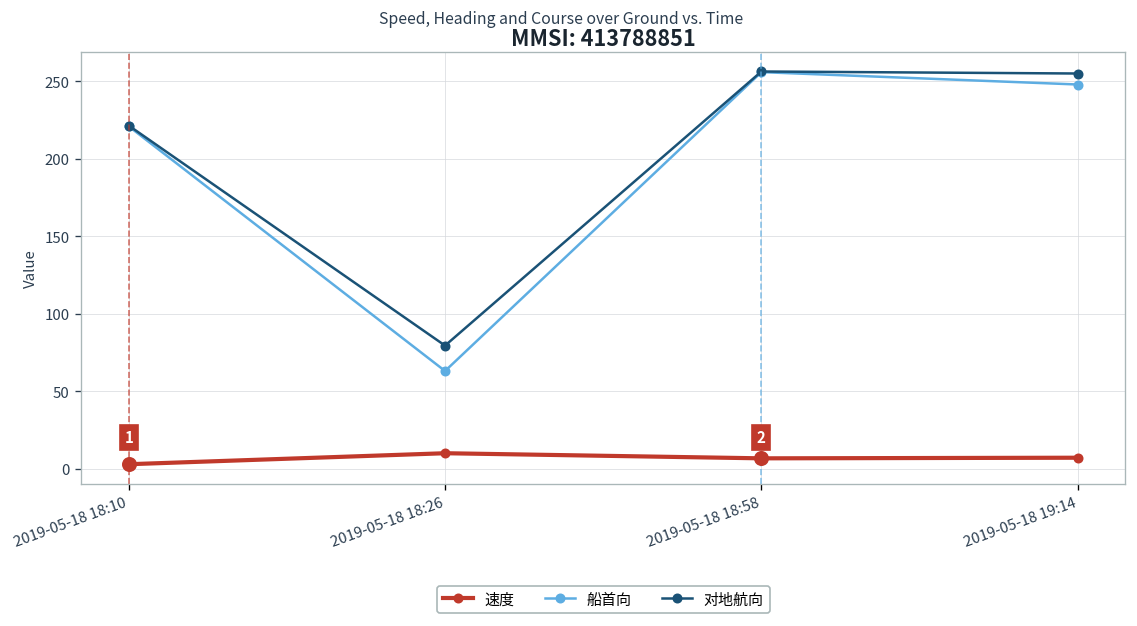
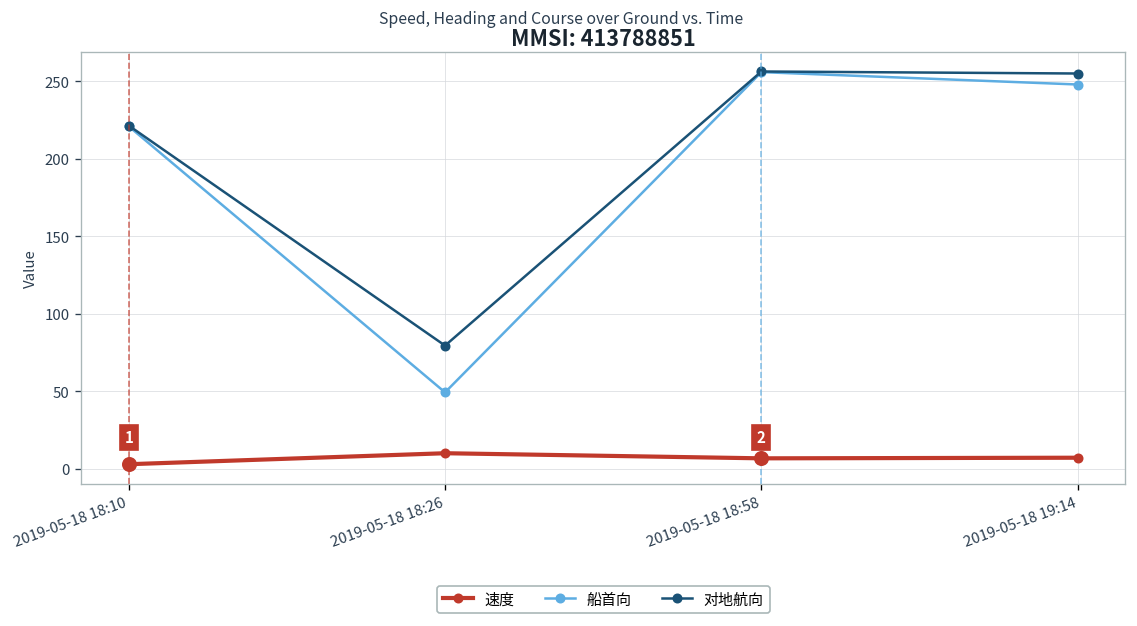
  {
    "船首向": {
-     "2019-05-18 18:26": 63,
+     "2019-05-18 18:26": 49,
      "2019-05-18 19:14": 248
    },
    "对地航向": {
      "2019-05-18 18:26": 79,
      "2019-05-18 19:14": 255
    }
  }
